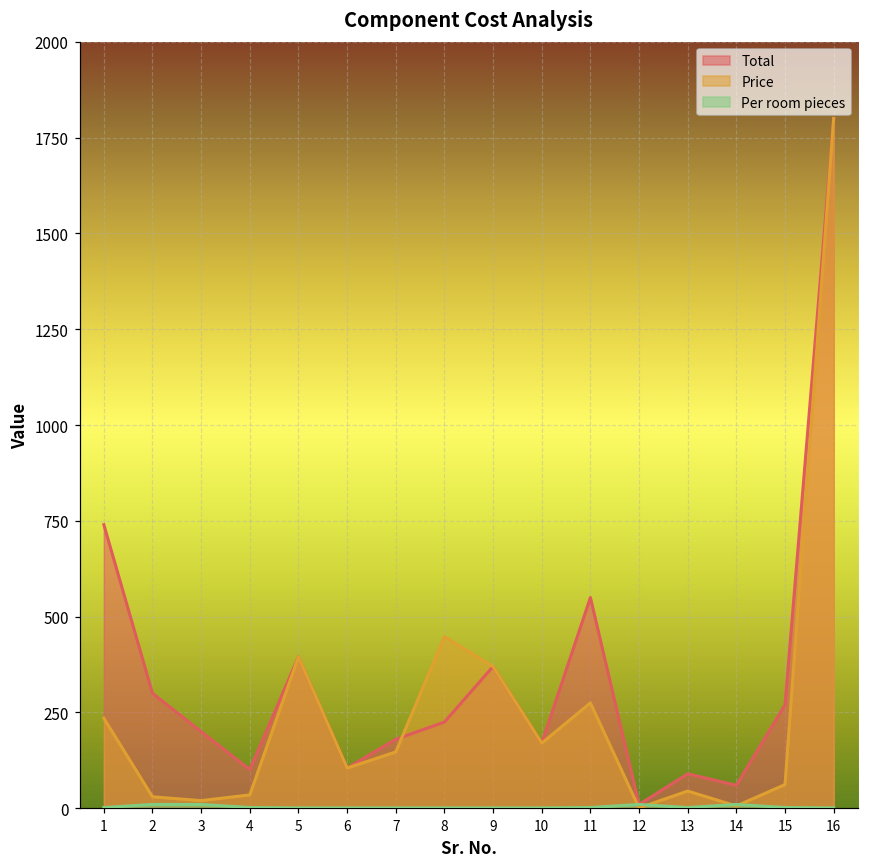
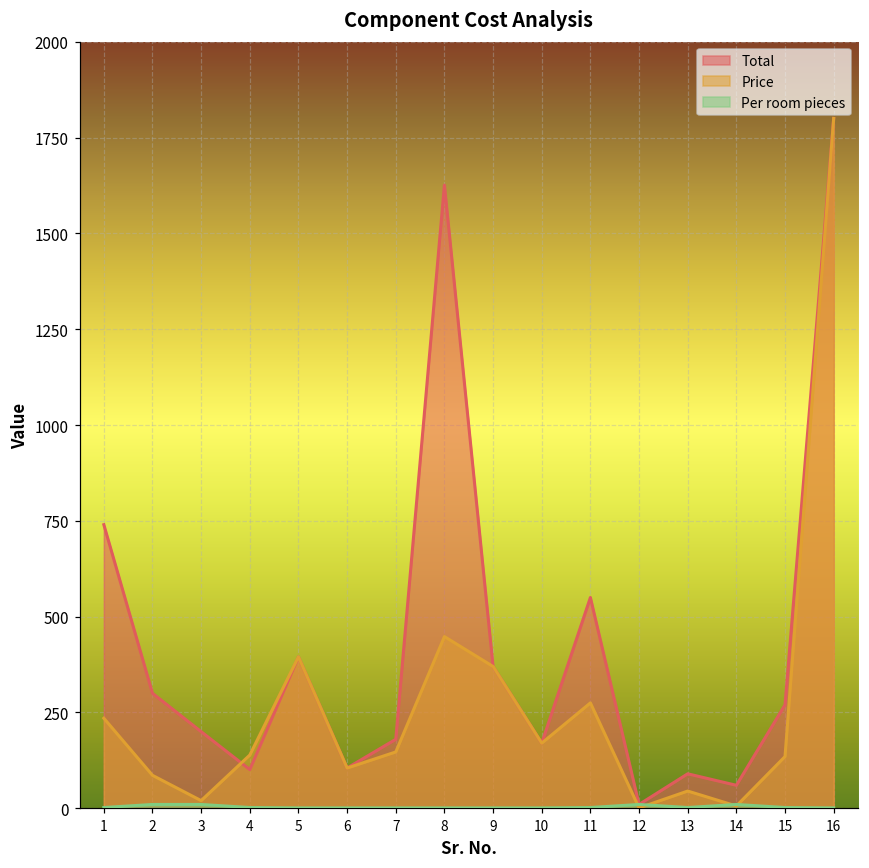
  {
    "Total": {
      "1": 740,
      "2": 300,
      "3": 200,
      "4": 100,
      "7": 180,
-     "8": 230,
+     "8": 1630,
      "11": 550,
      "13": 90,
      "14": 60,
      "15": 270
    },
    "Price": {
      "1": 240,
-     "2": 30,
+     "2": 90,
      "3": 20,
-     "4": 40,
+     "4": 140,
      "7": 150,
      "8": 450,
      "11": 280,
      "12": 0,
      "13": 50,
-     "15": 60
+     "15": 140
    },
    "Per room pieces": {
      "1": 0,
      "2": 10,
      "3": 10,
      "4": 0,
      "5": 0,
      "6": 0,
      "7": 0,
      "8": 0,
      "9": 0,
      "10": 0,
      "11": 0,
      "13": 0,
      "15": 0,
      "16": 0
    }
  }
